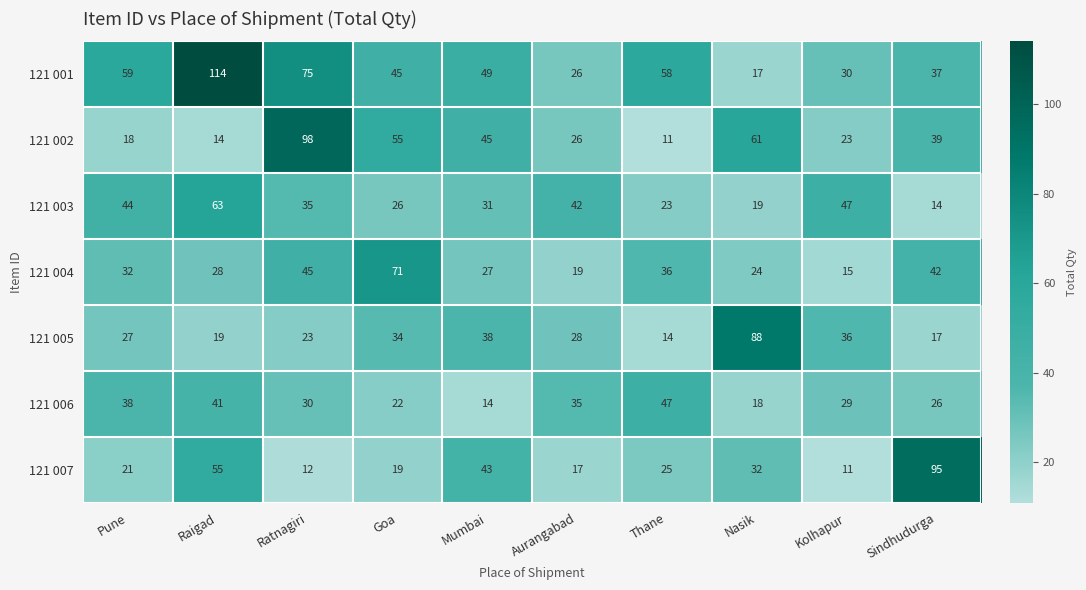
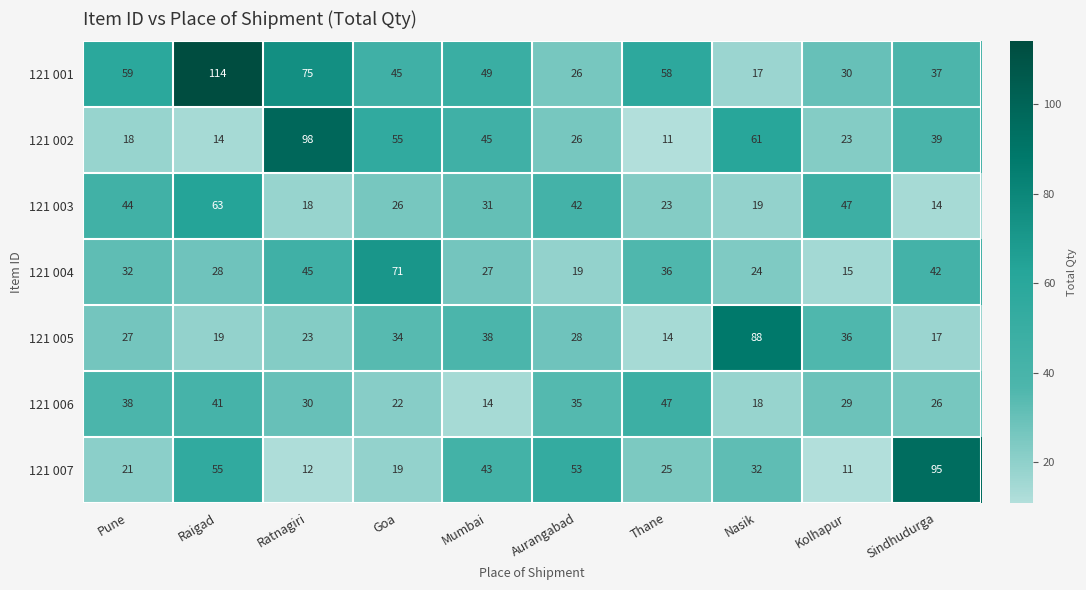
  {
    "121 001": {
      "Pune": 59,
      "Raigad": 114,
      "Ratnagiri": 75,
      "Goa": 45,
      "Mumbai": 49,
      "Aurangabad": 26,
      "Thane": 58,
      "Nasik": 17,
      "Kolhapur": 30,
      "Sindhudurga": 37
    },
    "121 002": {
      "Pune": 18,
      "Raigad": 14,
      "Ratnagiri": 98,
      "Goa": 55,
      "Mumbai": 45,
      "Aurangabad": 26,
      "Thane": 11,
      "Nasik": 61,
      "Kolhapur": 23,
      "Sindhudurga": 39
    },
    "121 003": {
      "Pune": 44,
      "Raigad": 63,
-     "Ratnagiri": 35,
+     "Ratnagiri": 18,
      "Goa": 26,
      "Mumbai": 31,
      "Aurangabad": 42,
      "Thane": 23,
      "Nasik": 19,
      "Kolhapur": 47,
      "Sindhudurga": 14
    },
    "121 004": {
      "Pune": 32,
      "Raigad": 28,
      "Ratnagiri": 45,
      "Goa": 71,
      "Mumbai": 27,
      "Aurangabad": 19,
      "Thane": 36,
      "Nasik": 24,
      "Kolhapur": 15,
      "Sindhudurga": 42
    },
    "121 005": {
      "Pune": 27,
      "Raigad": 19,
      "Ratnagiri": 23,
      "Goa": 34,
      "Mumbai": 38,
      "Aurangabad": 28,
      "Thane": 14,
      "Nasik": 88,
      "Kolhapur": 36,
      "Sindhudurga": 17
    },
    "121 006": {
      "Pune": 38,
      "Raigad": 41,
      "Ratnagiri": 30,
      "Goa": 22,
      "Mumbai": 14,
      "Aurangabad": 35,
      "Thane": 47,
      "Nasik": 18,
      "Kolhapur": 29,
      "Sindhudurga": 26
    },
    "121 007": {
      "Pune": 21,
      "Raigad": 55,
      "Ratnagiri": 12,
      "Goa": 19,
      "Mumbai": 43,
-     "Aurangabad": 17,
+     "Aurangabad": 53,
      "Thane": 25,
      "Nasik": 32,
      "Kolhapur": 11,
      "Sindhudurga": 95
    }
  }
